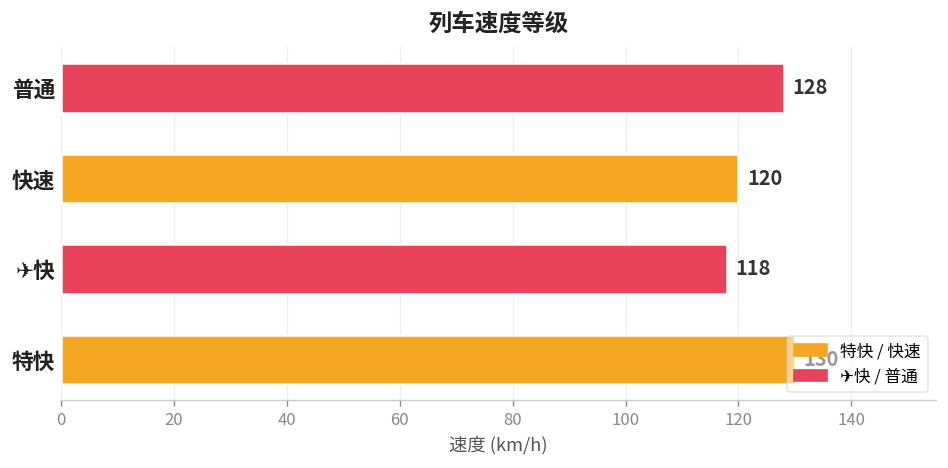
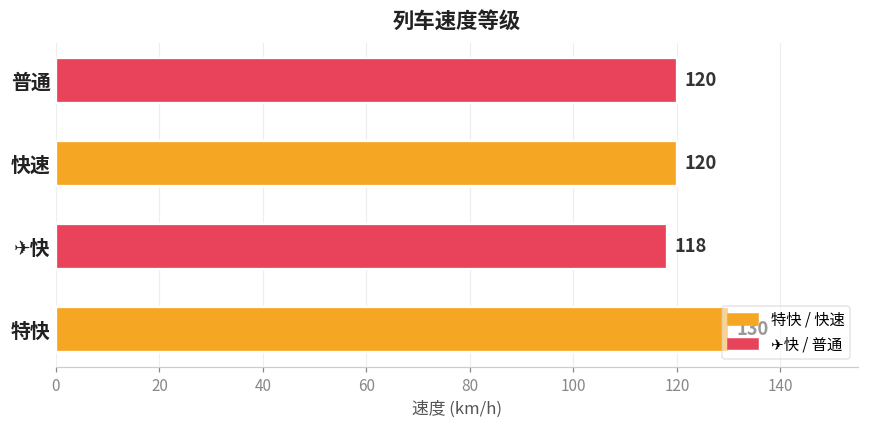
  {
-   "普通": 128,
+   "普通": 120,
    "快速": 120,
    "✈快": 118
  }
